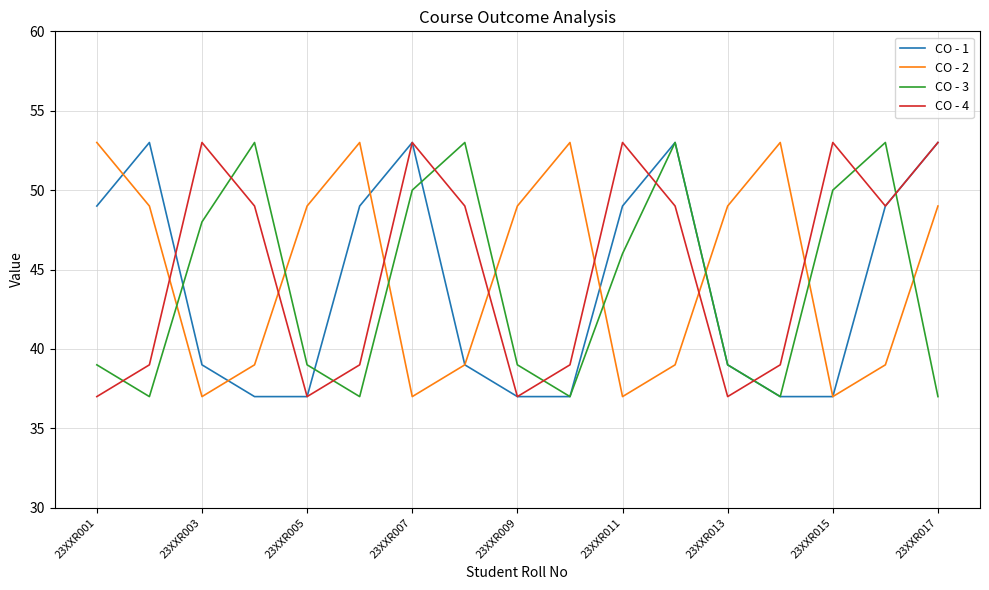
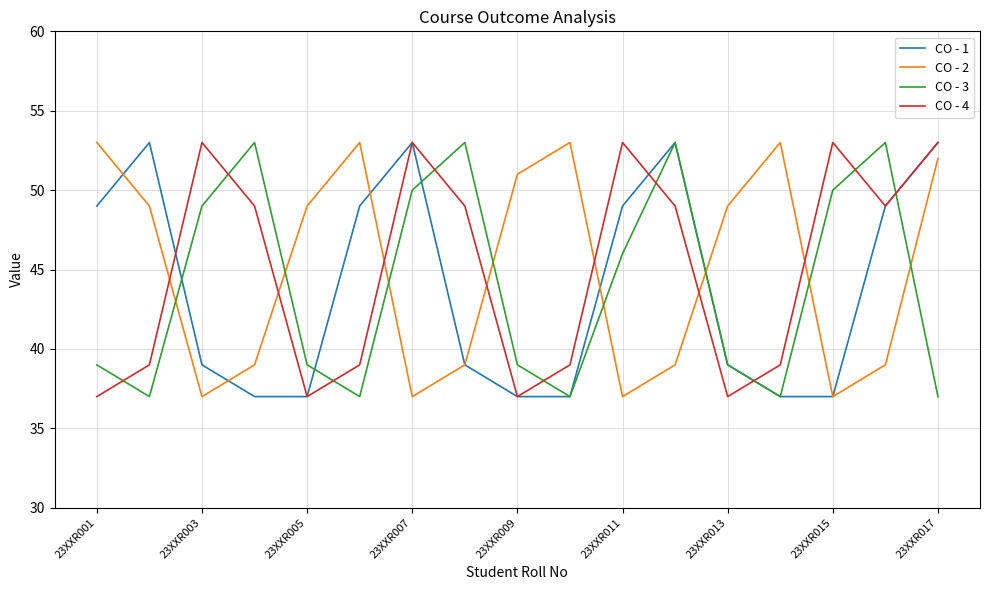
  {
    "CO - 1": {
      "23XXR001": 49,
      "23XXR003": 39,
      "23XXR011": 49
    },
    "CO - 2": {
      "23XXR001": 53,
      "23XXR003": 37,
      "23XXR005": 49,
      "23XXR007": 37,
-     "23XXR009": 49,
+     "23XXR009": 51,
      "23XXR011": 37,
      "23XXR013": 49,
-     "23XXR017": 49
+     "23XXR017": 52
    },
    "CO - 3": {
      "23XXR001": 39,
-     "23XXR003": 48,
+     "23XXR003": 49,
      "23XXR005": 39,
      "23XXR007": 50,
      "23XXR009": 39,
      "23XXR011": 46,
      "23XXR015": 50,
      "23XXR017": 37
    },
    "CO - 4": {
      "23XXR001": 37,
      "23XXR003": 53,
      "23XXR011": 53,
      "23XXR013": 37,
      "23XXR015": 53
    }
  }
